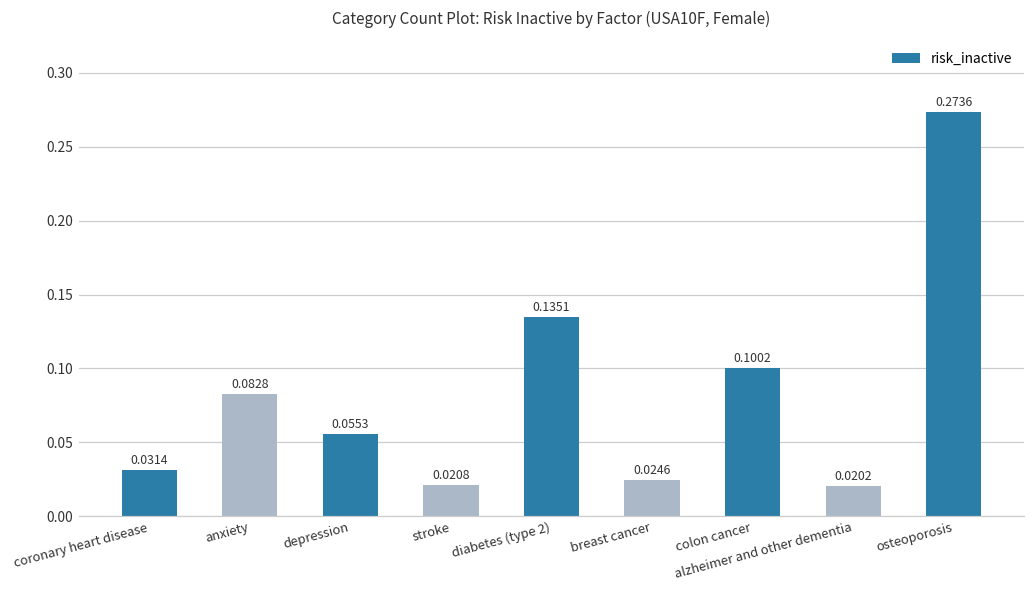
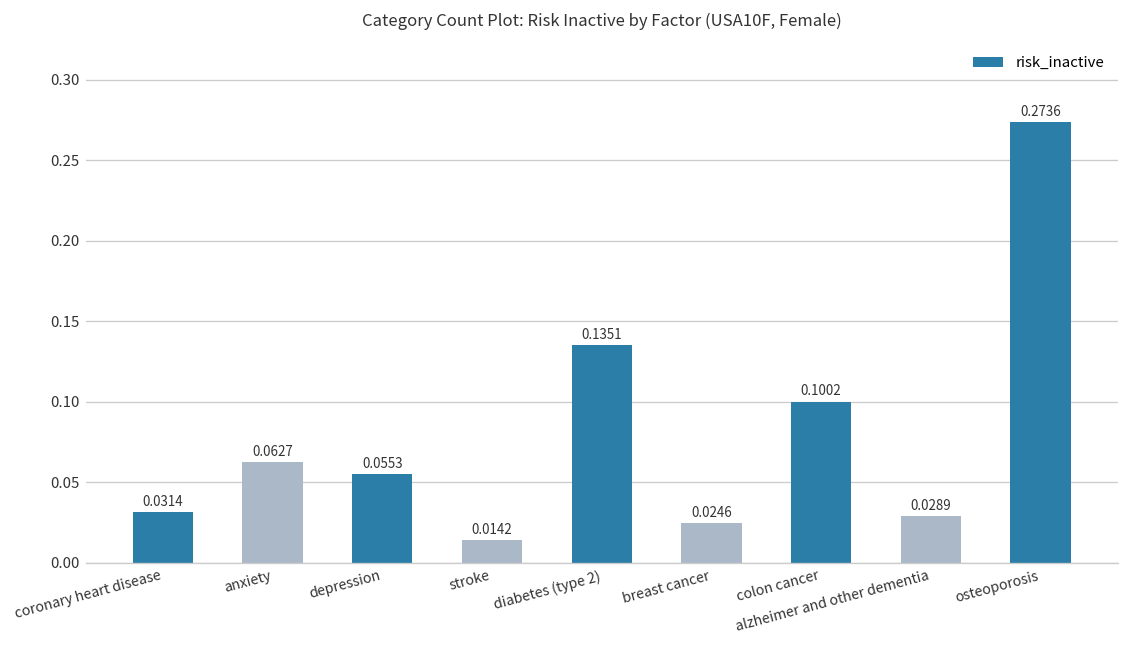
  {
    "coronary heart disease": 0.0314,
-   "anxiety": 0.0828,
+   "anxiety": 0.0627,
    "depression": 0.0553,
-   "stroke": 0.0208,
+   "stroke": 0.0142,
    "diabetes (type 2)": 0.1351,
    "breast cancer": 0.0246,
    "colon cancer": 0.1002,
-   "alzheimer and other dementia": 0.0202,
+   "alzheimer and other dementia": 0.0289,
    "osteoporosis": 0.2736
  }
